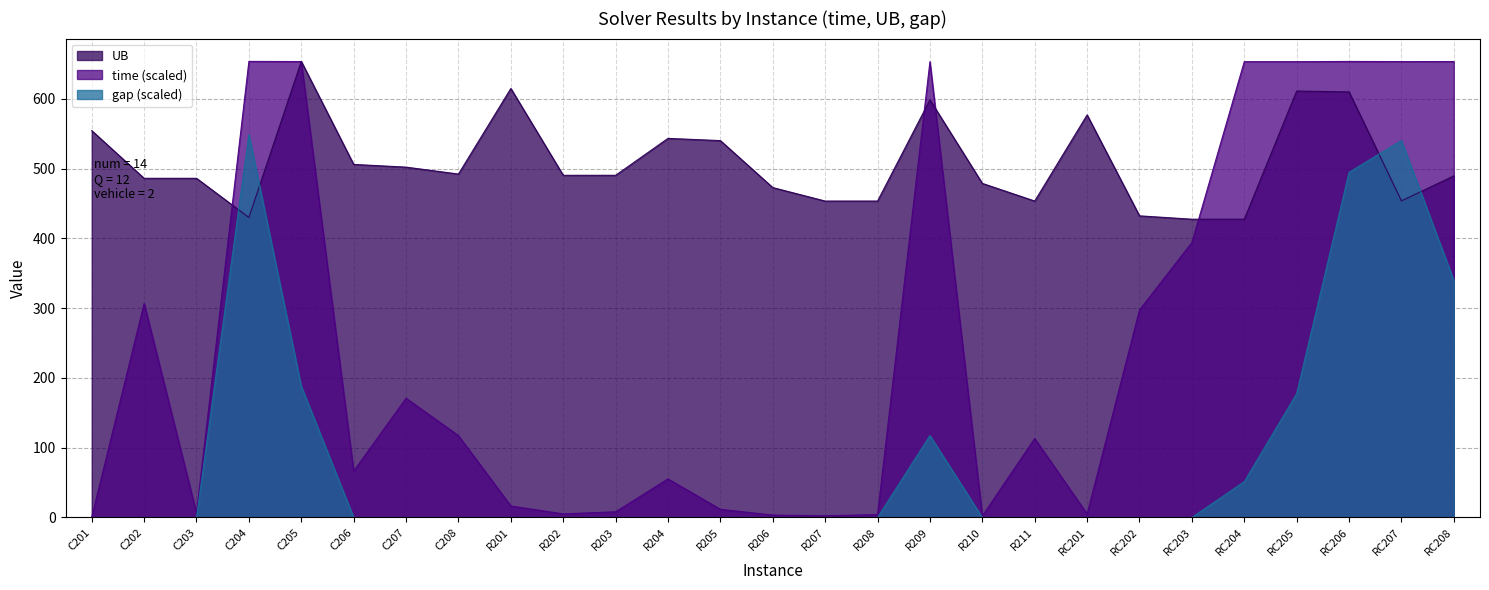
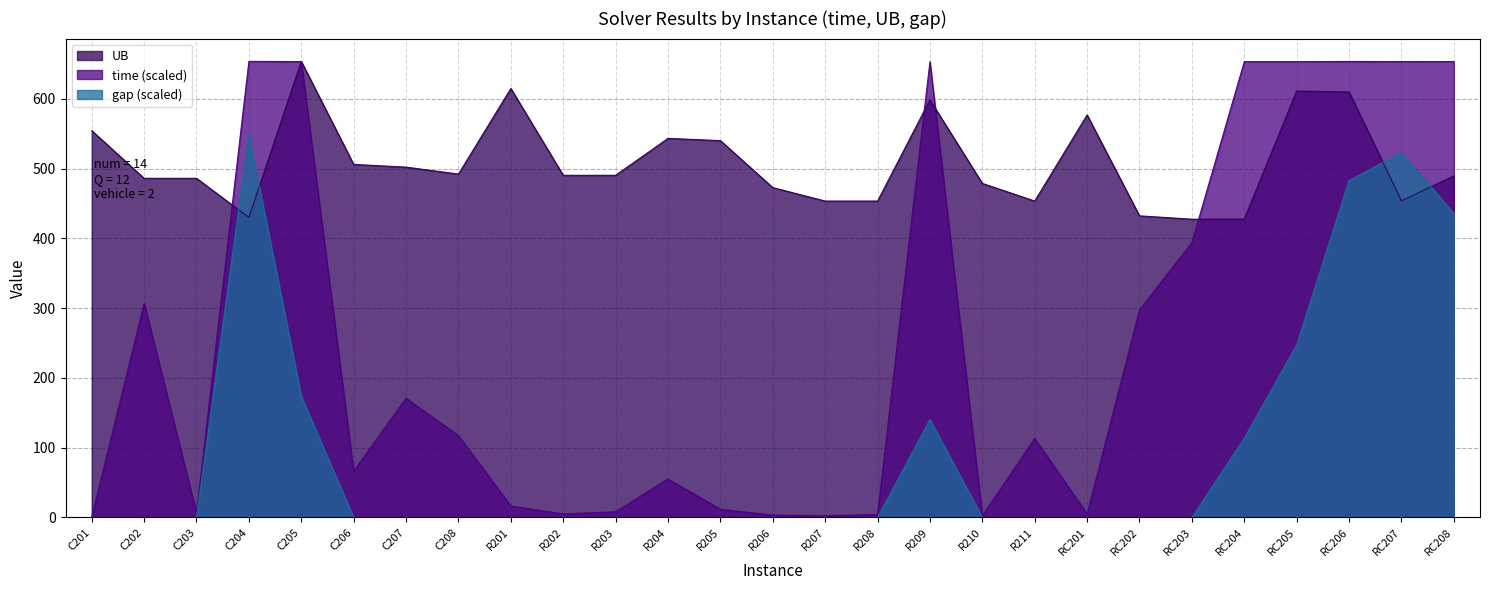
  {
    "gap (scaled)": {
      "C202": 0,
      "C203": 0,
      "C204": 550,
-     "C205": 190,
+     "C205": 170,
      "C206": 0,
      "C207": 0,
      "C208": 0,
      "R201": 0,
      "R202": 0,
      "R203": 0,
      "R204": 0,
      "R205": 0,
      "R208": 0,
-     "R209": 120,
+     "R209": 140,
      "R211": 0,
      "RC201": 0,
      "RC202": 0,
      "RC203": 0,
-     "RC204": 50,
-     "RC205": 180,
-     "RC206": 490,
-     "RC207": 540,
-     "RC208": 340
+     "RC204": 110,
+     "RC205": 250,
+     "RC206": 480,
+     "RC207": 520,
+     "RC208": 440
    }
  }
